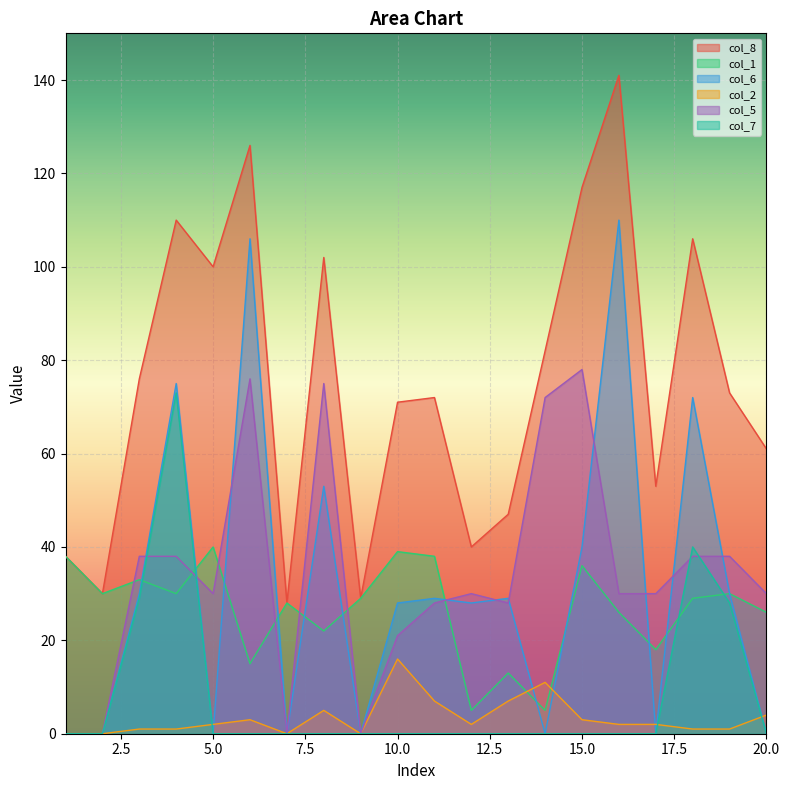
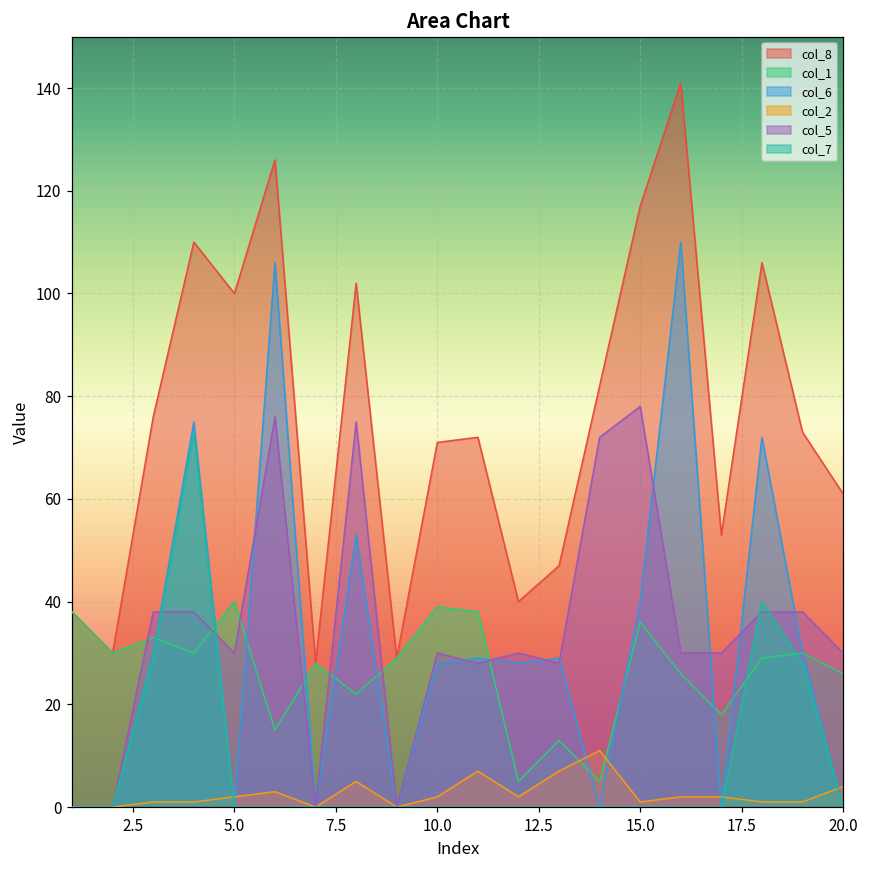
  {
    "col_8": {
      "5.0": 100,
      "10.0": 71,
      "15.0": 117,
      "20.0": 61
    },
    "col_2": {
      "5.0": 2,
-     "10.0": 16,
-     "15.0": 3,
+     "10.0": 2,
+     "15.0": 1,
      "20.0": 4
    },
    "col_5": {
      "5.0": 30,
-     "10.0": 21,
+     "10.0": 30,
      "15.0": 78,
      "20.0": 30
    }
  }
